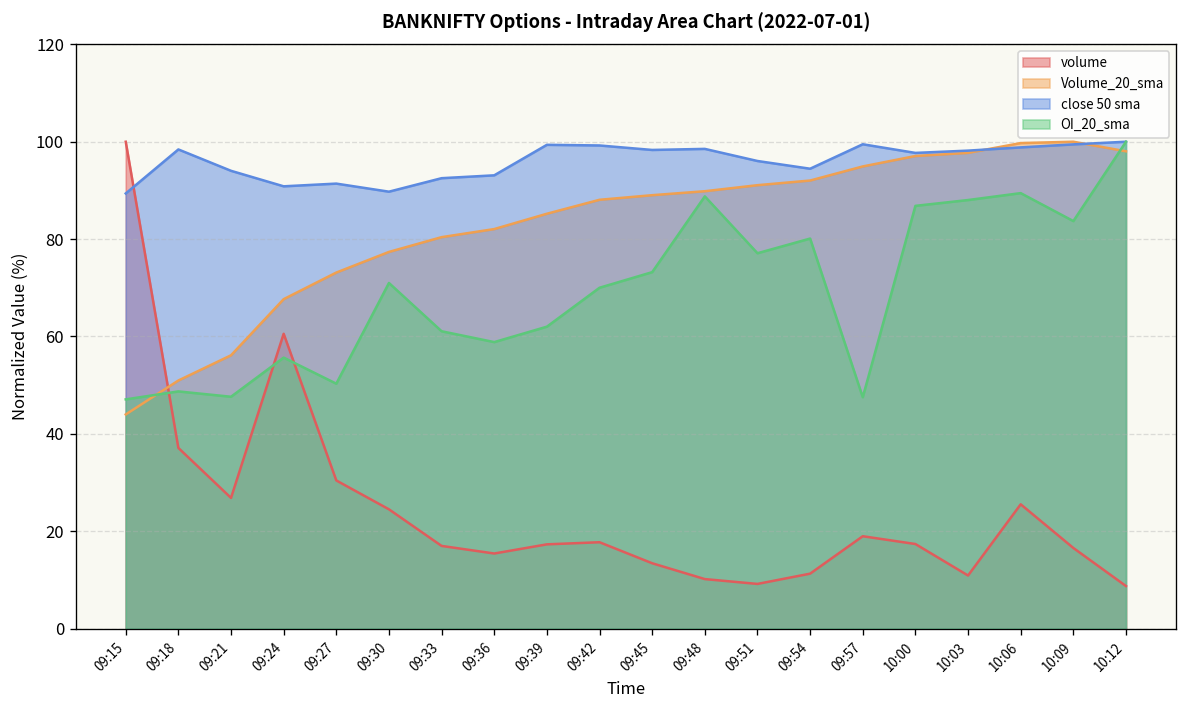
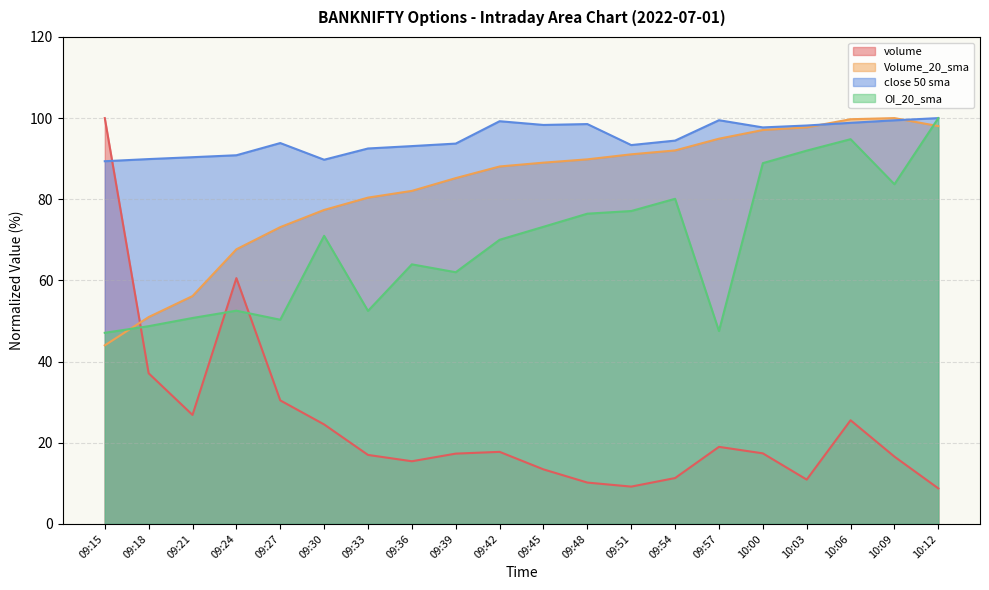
  {
    "close 50 sma": {
      "09:15": 89,
-     "09:18": 98,
-     "09:21": 94,
+     "09:18": 90,
+     "09:21": 90,
      "09:24": 91,
-     "09:27": 91,
+     "09:27": 94,
      "09:30": 90,
      "09:33": 93,
      "09:36": 93,
-     "09:39": 99,
+     "09:39": 94,
      "09:42": 99,
      "09:45": 98,
      "09:48": 99,
-     "09:51": 96,
+     "09:51": 93,
      "09:54": 94,
      "09:57": 99,
      "10:00": 98,
      "10:06": 99
    },
    "OI_20_sma": {
      "09:15": 47,
      "09:18": 49,
-     "09:21": 48,
-     "09:24": 56,
+     "09:21": 51,
+     "09:24": 53,
      "09:27": 50,
      "09:30": 71,
-     "09:33": 61,
-     "09:36": 59,
+     "09:33": 52,
+     "09:36": 64,
      "09:39": 62,
      "09:42": 70,
      "09:45": 73,
-     "09:48": 89,
+     "09:48": 76,
      "09:51": 77,
      "09:54": 80,
      "09:57": 48,
-     "10:00": 87,
-     "10:03": 88,
-     "10:06": 89,
+     "10:00": 89,
+     "10:03": 92,
+     "10:06": 95,
      "10:09": 84
    }
  }
